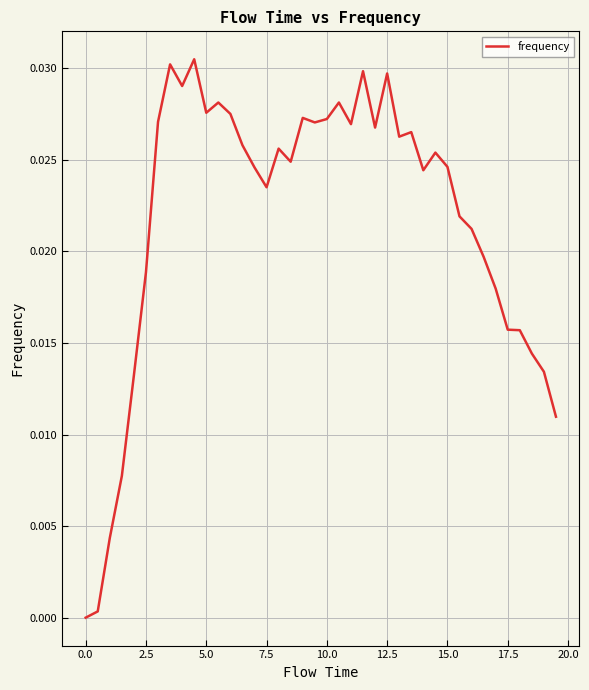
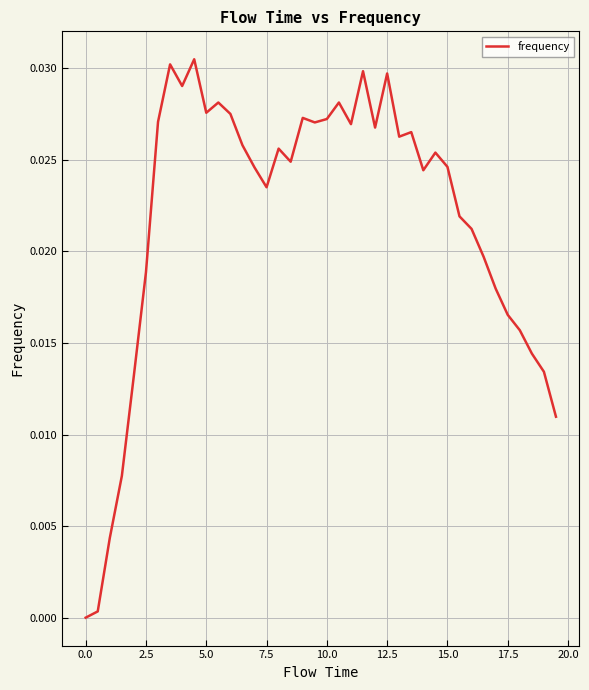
  {
    "0.0": 0.0000,
    "2.5": 0.0189,
    "5.0": 0.0276,
    "7.5": 0.0235,
    "10.0": 0.0272,
    "12.5": 0.0297,
    "15.0": 0.0246,
-   "17.5": 0.0157
+   "17.5": 0.0165
  }
